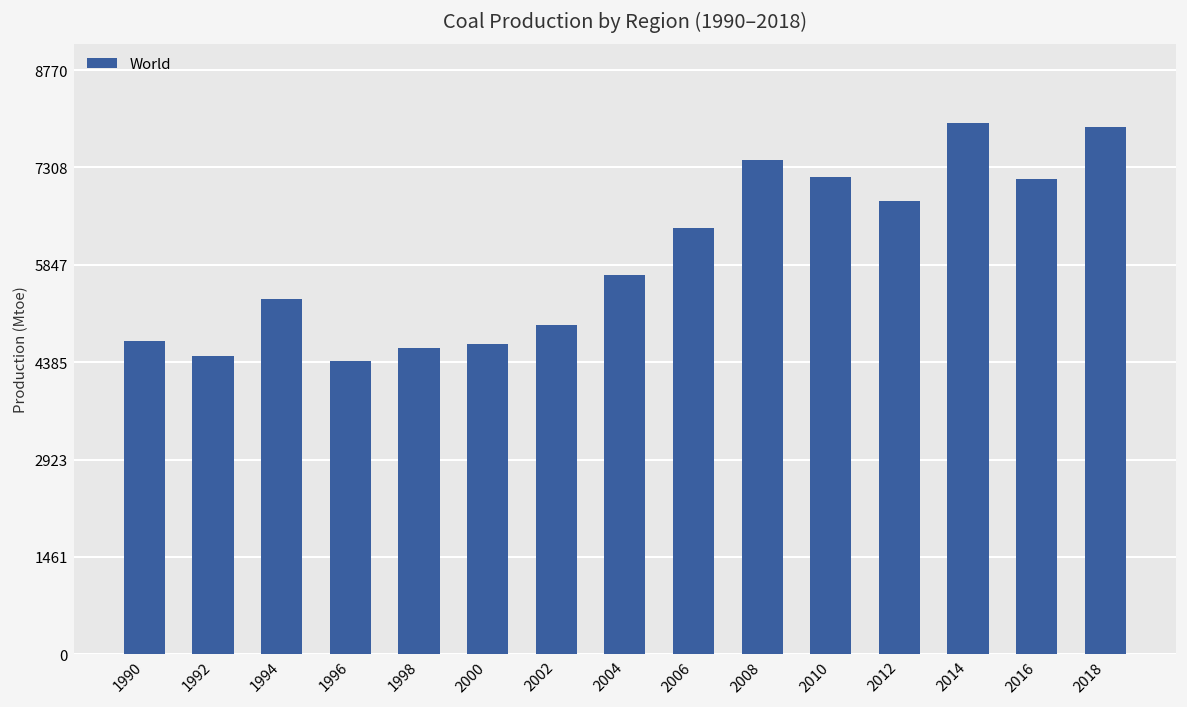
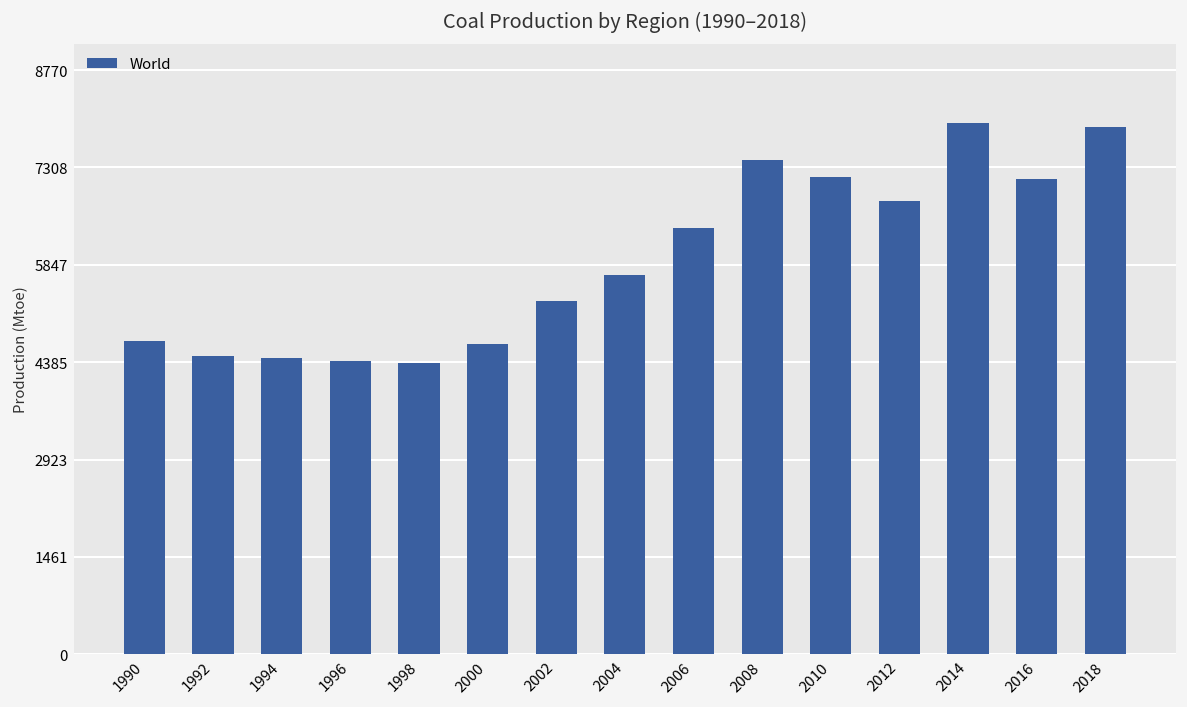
  {
    "1990": 4700,
    "1992": 4500,
-   "1994": 5300,
+   "1994": 4400,
    "1996": 4400,
-   "1998": 4600,
+   "1998": 4400,
    "2000": 4700,
-   "2002": 4900,
+   "2002": 5300,
    "2004": 5700,
    "2006": 6400,
    "2008": 7400,
    "2010": 7200,
    "2012": 6800,
    "2014": 8000,
    "2016": 7100,
    "2018": 7900
  }
